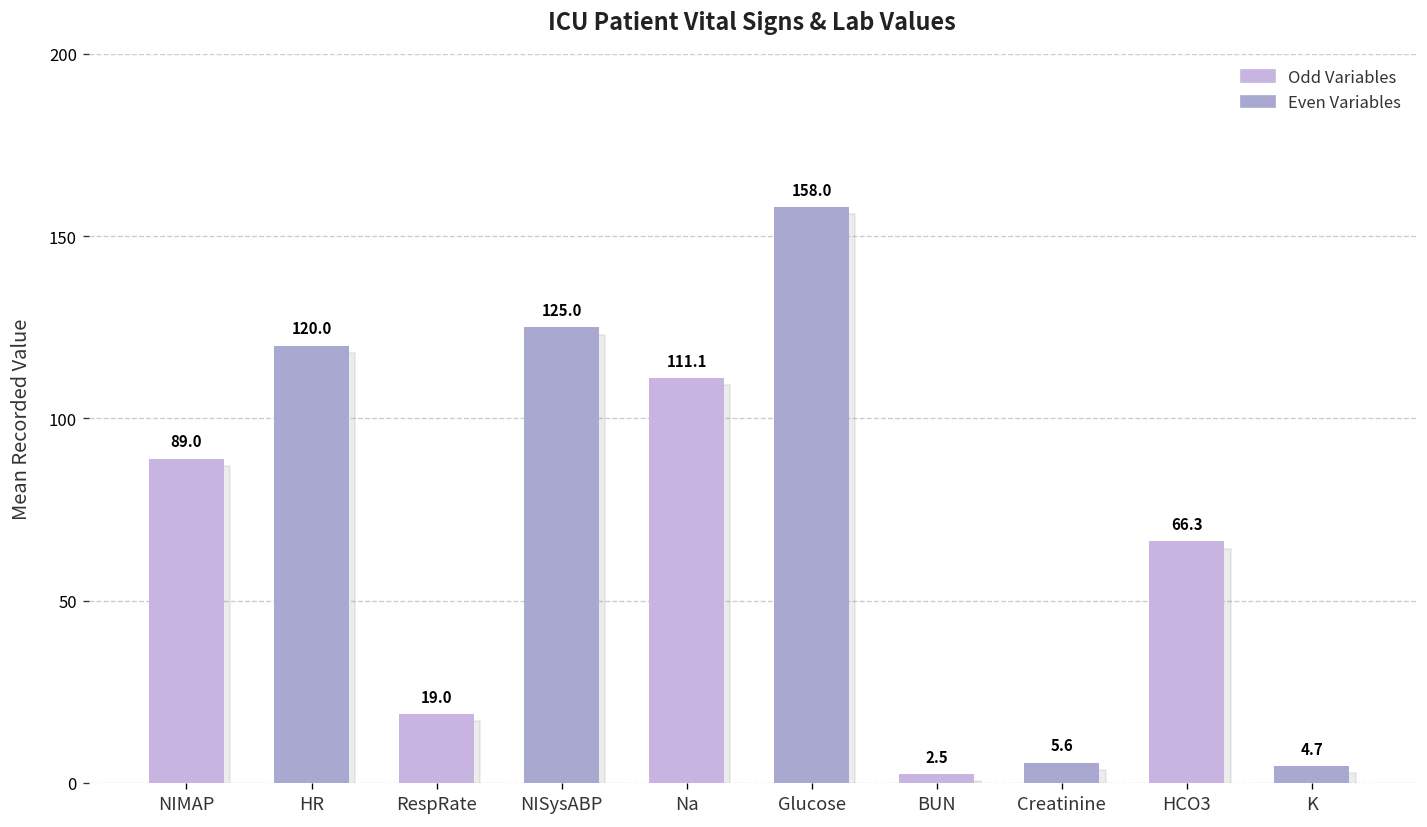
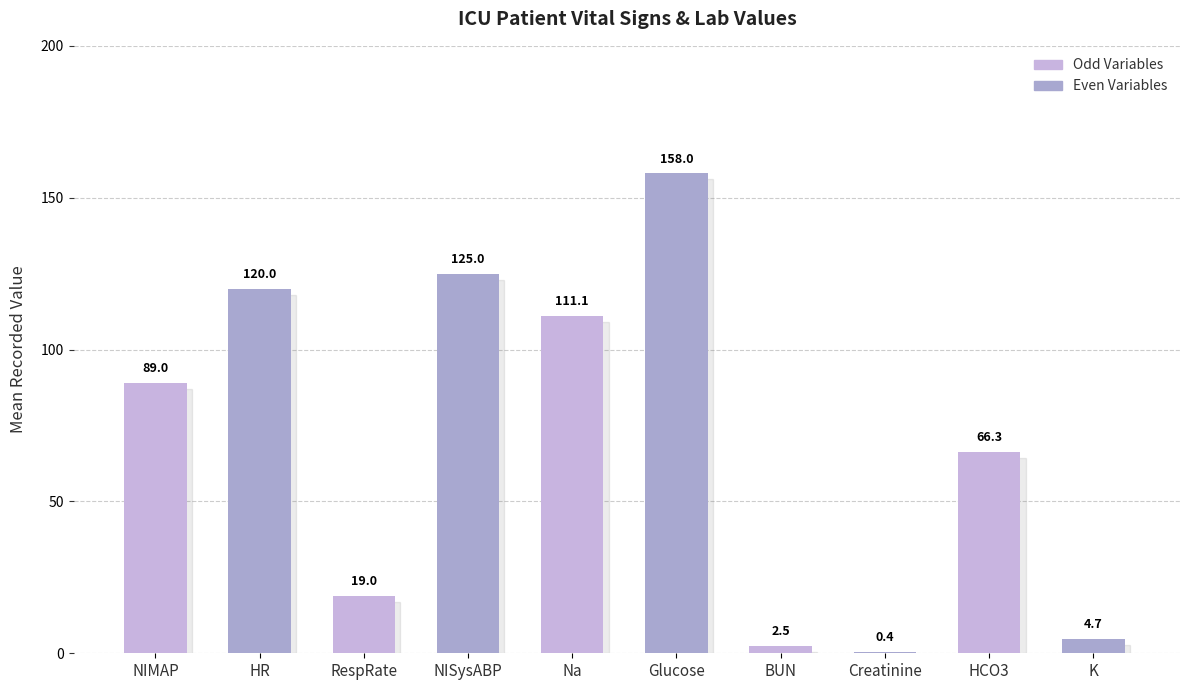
  {
    "NIMAP": 89.0,
    "HR": 120.0,
    "RespRate": 19.0,
    "NISysABP": 125.0,
    "Na": 111.1,
    "Glucose": 158.0,
    "BUN": 2.5,
-   "Creatinine": 5.6,
+   "Creatinine": 0.4,
    "HCO3": 66.3,
    "K": 4.7
  }
